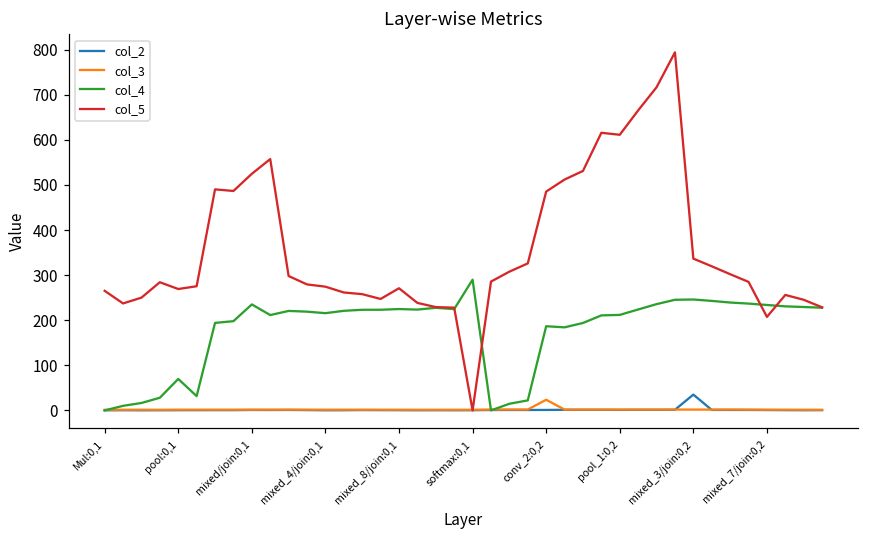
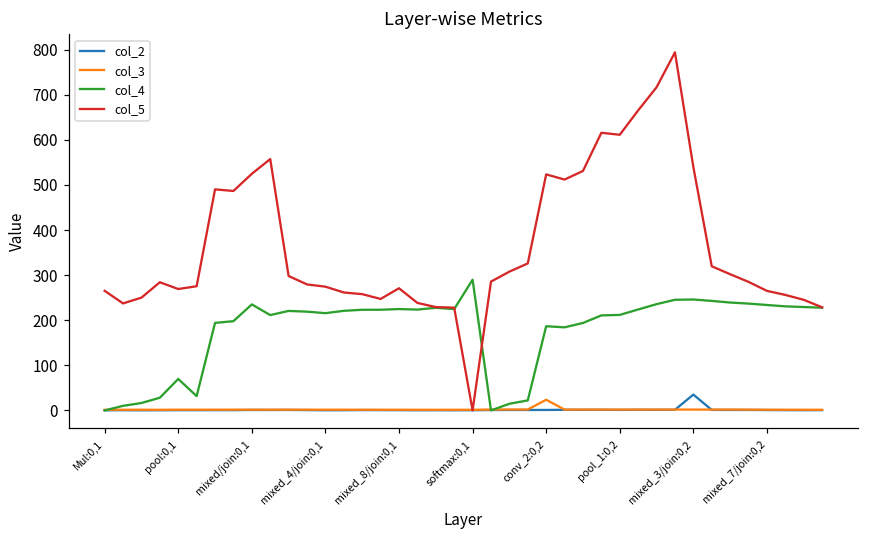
  {
    "col_2": {
      "conv_2:0,2": 0,
      "mixed_3/join:0,2": 40
    },
    "col_3": {
      "conv_2:0,2": 20,
      "mixed_3/join:0,2": 0
    },
    "col_4": {
      "pool:0,1": 70,
      "mixed/join:0,1": 240,
      "mixed_4/join:0,1": 220,
      "mixed_8/join:0,1": 220,
      "softmax:0,1": 290,
      "conv_2:0,2": 190,
      "pool_1:0,2": 210,
      "mixed_3/join:0,2": 250,
      "mixed_7/join:0,2": 230
    },
    "col_5": {
      "Mul:0,1": 270,
      "pool:0,1": 270,
      "mixed/join:0,1": 520,
      "mixed_4/join:0,1": 270,
      "mixed_8/join:0,1": 270,
-     "conv_2:0,2": 490,
+     "conv_2:0,2": 520,
      "pool_1:0,2": 610,
-     "mixed_3/join:0,2": 340,
-     "mixed_7/join:0,2": 210
+     "mixed_3/join:0,2": 540,
+     "mixed_7/join:0,2": 270
    }
  }
